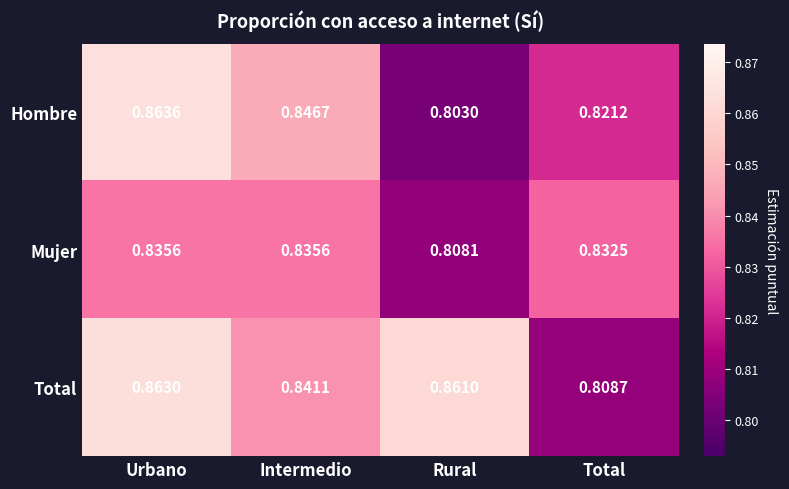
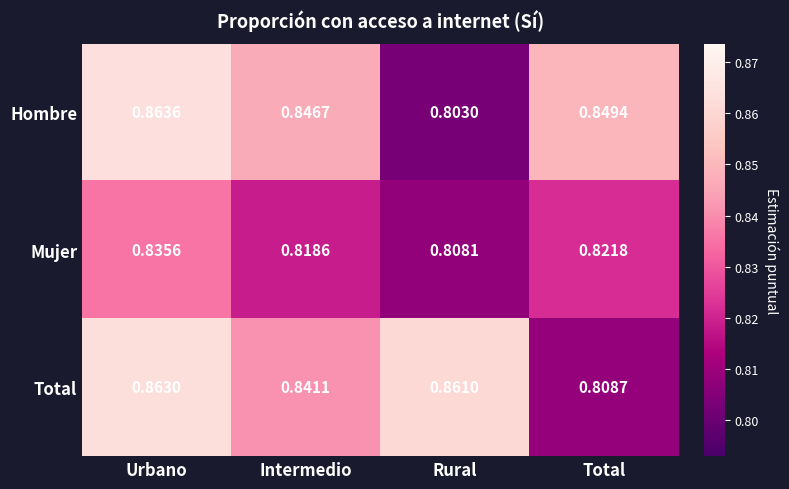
  {
    "Hombre": {
      "Intermedio": 0.8467,
      "Rural": 0.8030,
-     "Total": 0.8212
+     "Total": 0.8494
    },
    "Mujer": {
      "Urbano": 0.8356,
-     "Intermedio": 0.8356,
+     "Intermedio": 0.8186,
      "Rural": 0.8081,
-     "Total": 0.8325
+     "Total": 0.8218
    },
    "Total": {
      "Intermedio": 0.8411,
      "Total": 0.8087
    }
  }
